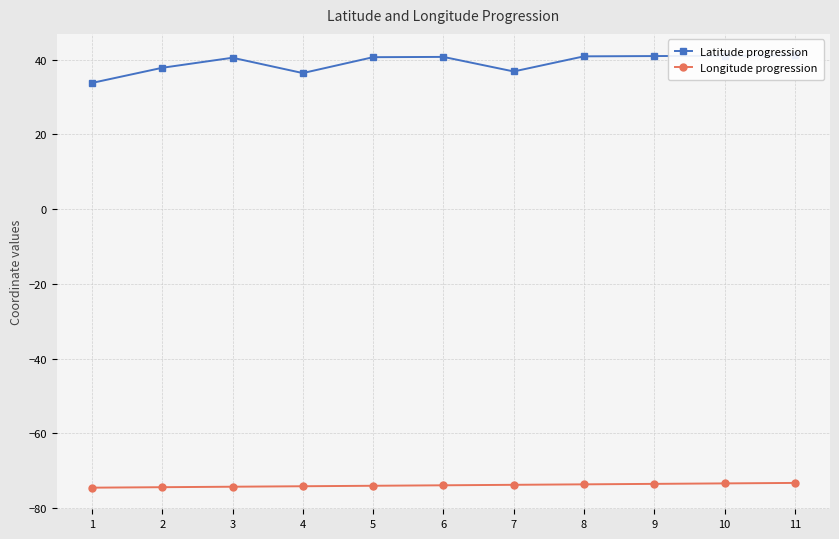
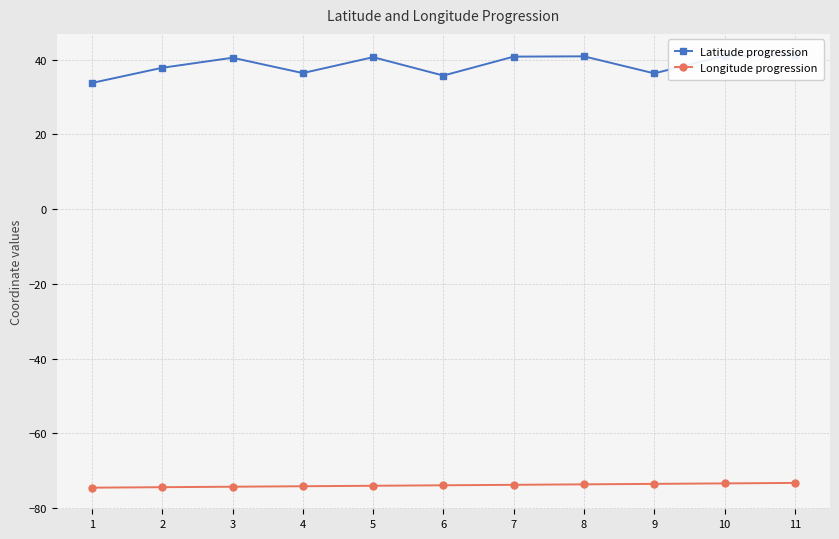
  {
    "Latitude progression": {
      "1": 34,
      "2": 38,
      "3": 40,
      "4": 36,
      "5": 41,
-     "6": 41,
-     "7": 37,
+     "6": 36,
+     "7": 41,
      "8": 41,
-     "9": 41
+     "9": 36
    },
    "Longitude progression": {
      "1": -75,
      "2": -74,
      "3": -74,
      "4": -74,
      "5": -74,
      "6": -74,
      "7": -74,
      "8": -74,
      "9": -73,
      "10": -73,
      "11": -73
    }
  }
